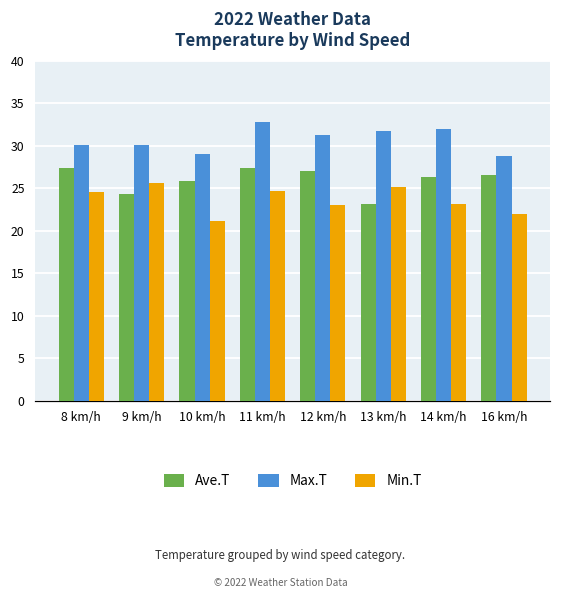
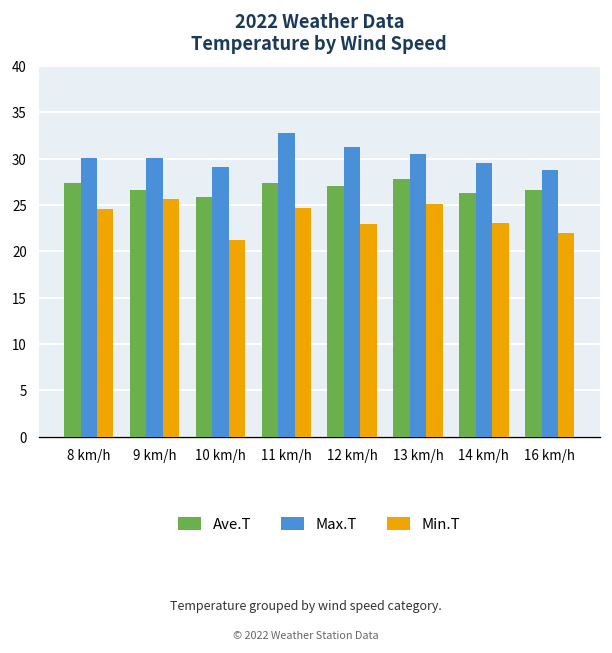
  {
    "Ave.T": {
      "8 km/h": 27,
-     "9 km/h": 24,
+     "9 km/h": 27,
      "10 km/h": 26,
      "11 km/h": 27,
      "12 km/h": 27,
-     "13 km/h": 23,
+     "13 km/h": 28,
      "14 km/h": 26,
      "16 km/h": 27
    },
    "Max.T": {
      "8 km/h": 30,
      "9 km/h": 30,
      "10 km/h": 29,
      "11 km/h": 33,
      "12 km/h": 31,
-     "13 km/h": 32,
-     "14 km/h": 32,
+     "13 km/h": 31,
+     "14 km/h": 30,
      "16 km/h": 29
    },
    "Min.T": {
      "8 km/h": 25,
      "9 km/h": 26,
      "10 km/h": 21,
      "11 km/h": 25,
      "12 km/h": 23,
      "13 km/h": 25,
      "14 km/h": 23,
      "16 km/h": 22
    }
  }
